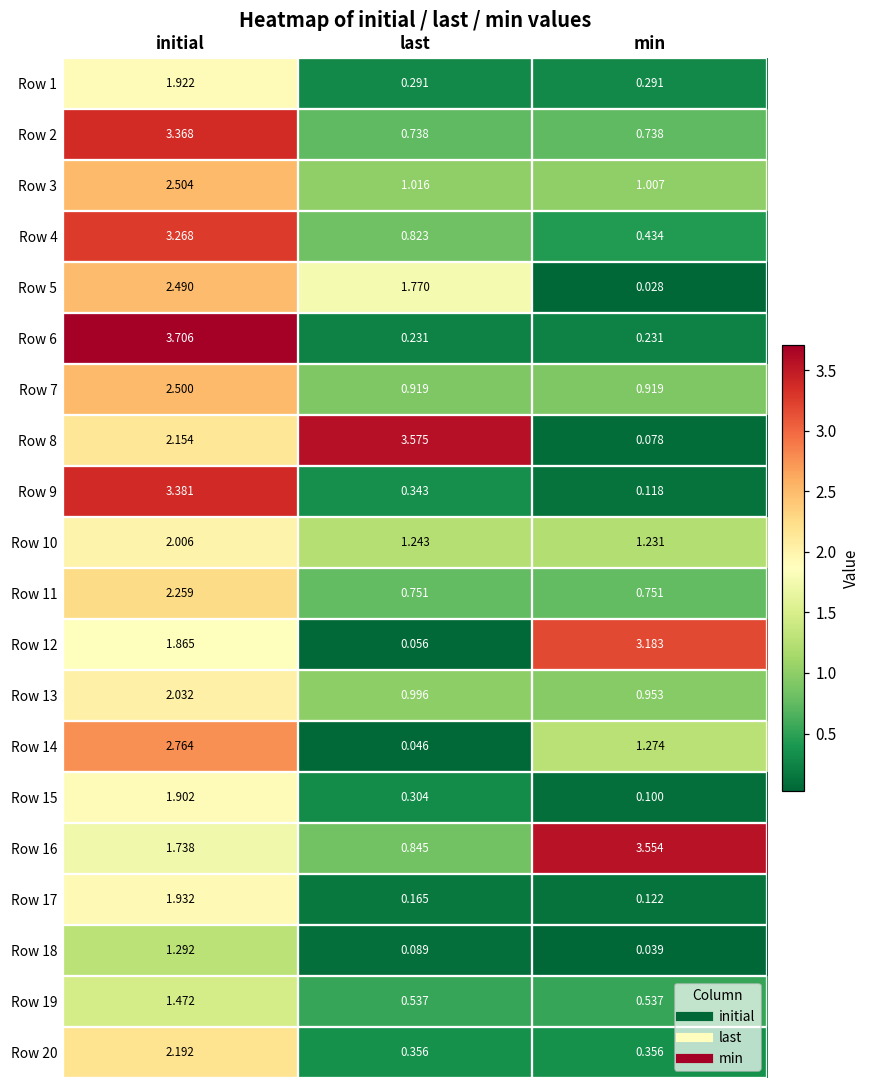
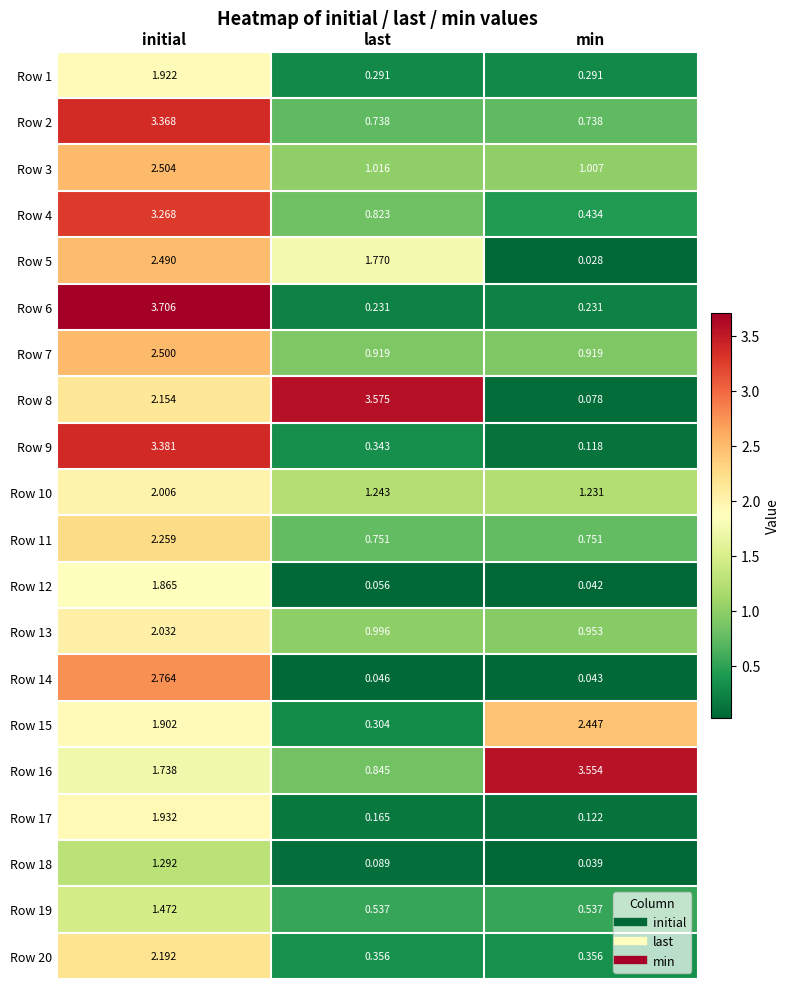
  {
    "Row 1": {
      "initial": 1.922,
      "last": 0.291,
      "min": 0.291
    },
    "Row 2": {
      "initial": 3.368,
      "last": 0.738,
      "min": 0.738
    },
    "Row 3": {
      "initial": 2.504,
      "last": 1.016,
      "min": 1.007
    },
    "Row 4": {
      "initial": 3.268,
      "last": 0.823,
      "min": 0.434
    },
    "Row 5": {
      "initial": 2.490,
      "last": 1.770,
      "min": 0.028
    },
    "Row 6": {
      "initial": 3.706,
      "last": 0.231,
      "min": 0.231
    },
    "Row 7": {
      "initial": 2.500,
      "last": 0.919,
      "min": 0.919
    },
    "Row 8": {
      "initial": 2.154,
      "last": 3.575,
      "min": 0.078
    },
    "Row 9": {
      "initial": 3.381,
      "last": 0.343,
      "min": 0.118
    },
    "Row 10": {
      "initial": 2.006,
      "last": 1.243,
      "min": 1.231
    },
    "Row 11": {
      "initial": 2.259,
      "last": 0.751,
      "min": 0.751
    },
    "Row 12": {
      "initial": 1.865,
      "last": 0.056,
-     "min": 3.183
+     "min": 0.042
    },
    "Row 13": {
      "initial": 2.032,
      "last": 0.996,
      "min": 0.953
    },
    "Row 14": {
      "initial": 2.764,
      "last": 0.046,
-     "min": 1.274
+     "min": 0.043
    },
    "Row 15": {
      "initial": 1.902,
      "last": 0.304,
-     "min": 0.100
+     "min": 2.447
    },
    "Row 16": {
      "initial": 1.738,
      "last": 0.845,
      "min": 3.554
    },
    "Row 17": {
      "initial": 1.932,
      "last": 0.165,
      "min": 0.122
    },
    "Row 18": {
      "initial": 1.292,
      "last": 0.089,
      "min": 0.039
    },
    "Row 19": {
      "initial": 1.472,
      "last": 0.537,
      "min": 0.537
    },
    "Row 20": {
      "initial": 2.192,
      "last": 0.356,
      "min": 0.356
    }
  }
